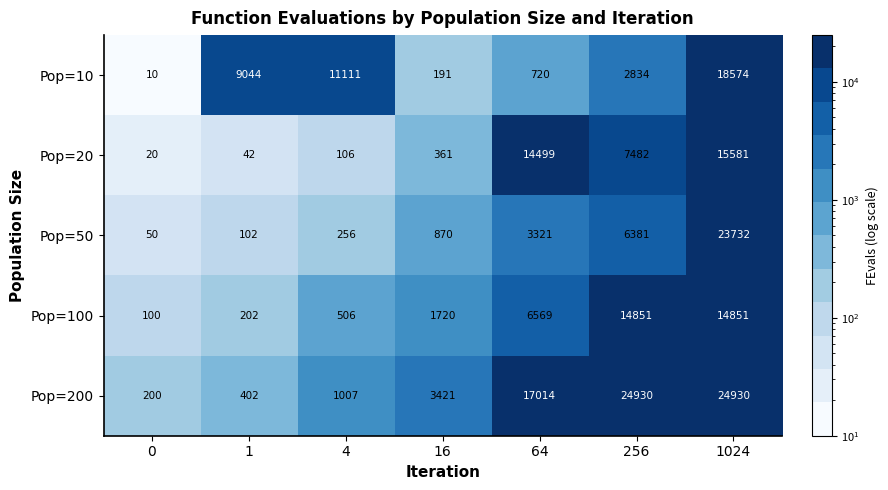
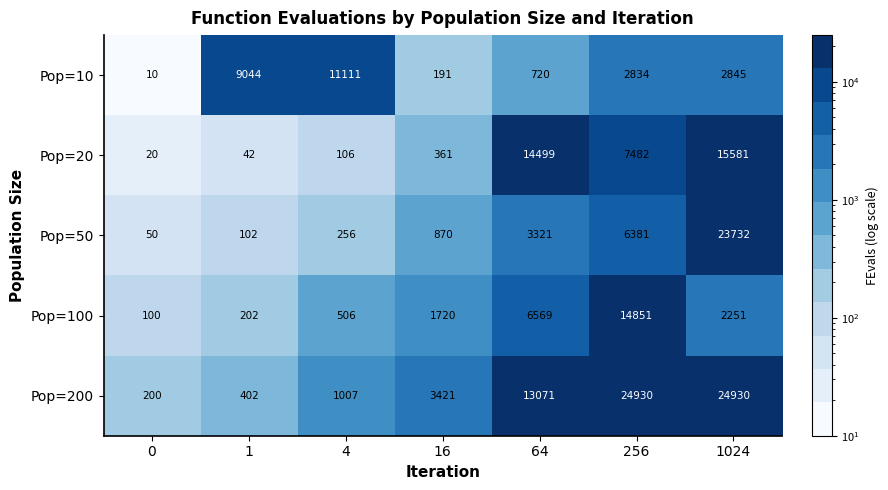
  {
    "Pop=10": {
      "0": 10,
      "1": 9044,
      "4": 11111,
      "16": 191,
      "64": 720,
      "256": 2834,
-     "1024": 18574
+     "1024": 2845
    },
    "Pop=20": {
      "0": 20,
      "1": 42,
      "4": 106,
      "16": 361,
      "64": 14499,
      "256": 7482,
      "1024": 15581
    },
    "Pop=50": {
      "0": 50,
      "1": 102,
      "4": 256,
      "16": 870,
      "64": 3321,
      "256": 6381,
      "1024": 23732
    },
    "Pop=100": {
      "0": 100,
      "1": 202,
      "4": 506,
      "16": 1720,
      "64": 6569,
      "256": 14851,
-     "1024": 14851
+     "1024": 2251
    },
    "Pop=200": {
      "0": 200,
      "1": 402,
      "4": 1007,
      "16": 3421,
-     "64": 17014,
+     "64": 13071,
      "256": 24930,
      "1024": 24930
    }
  }
